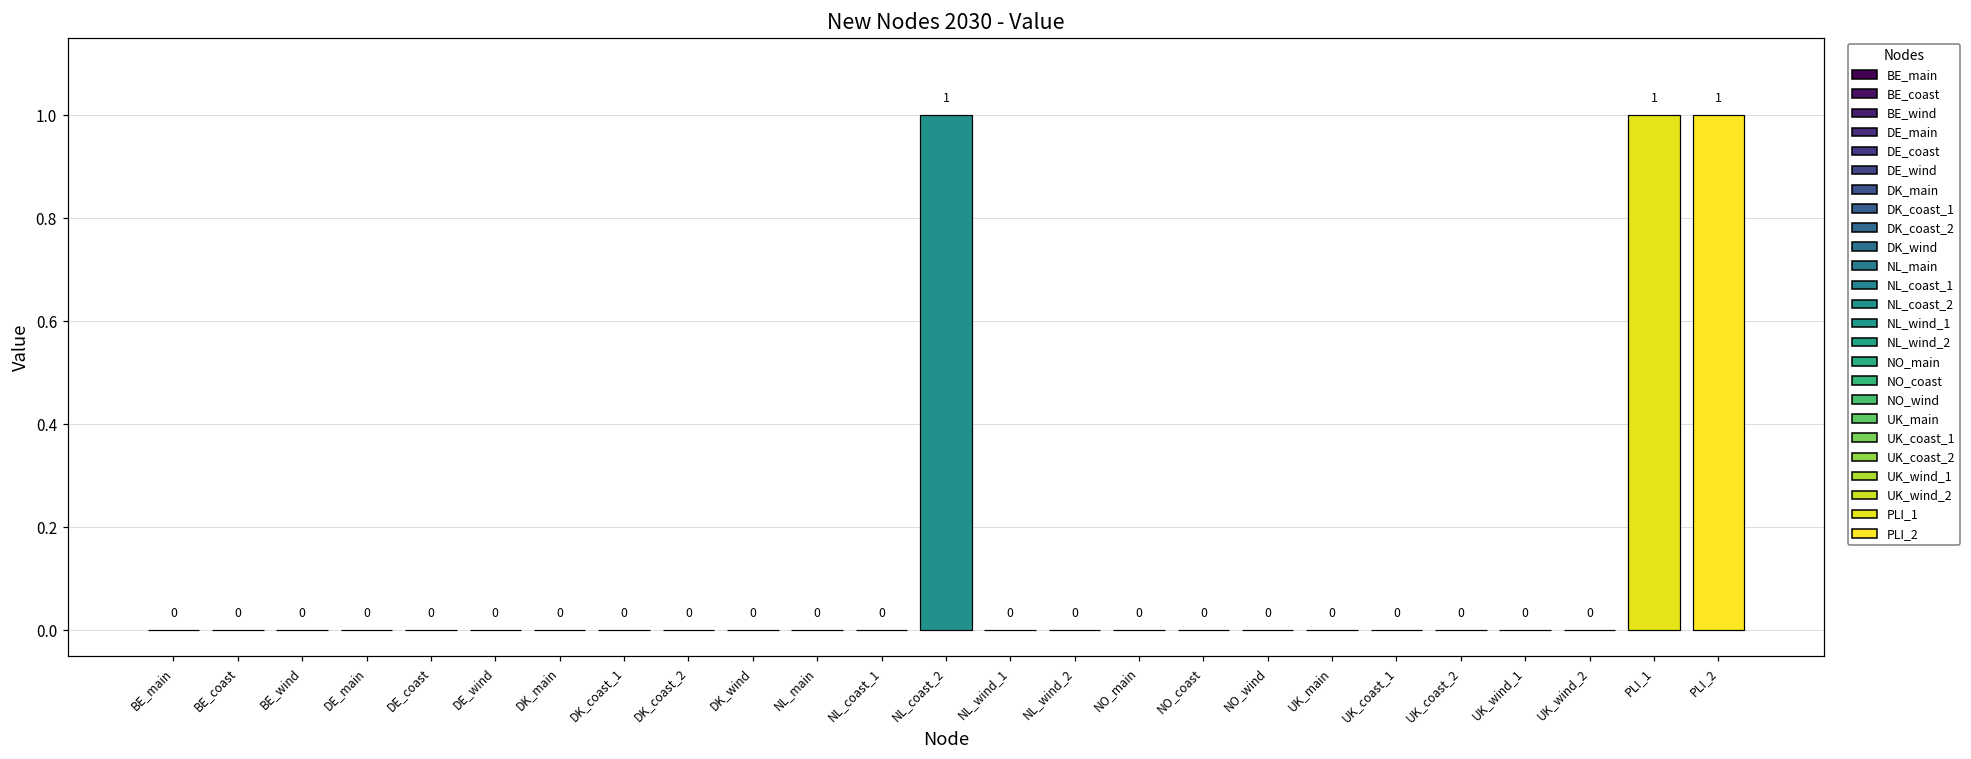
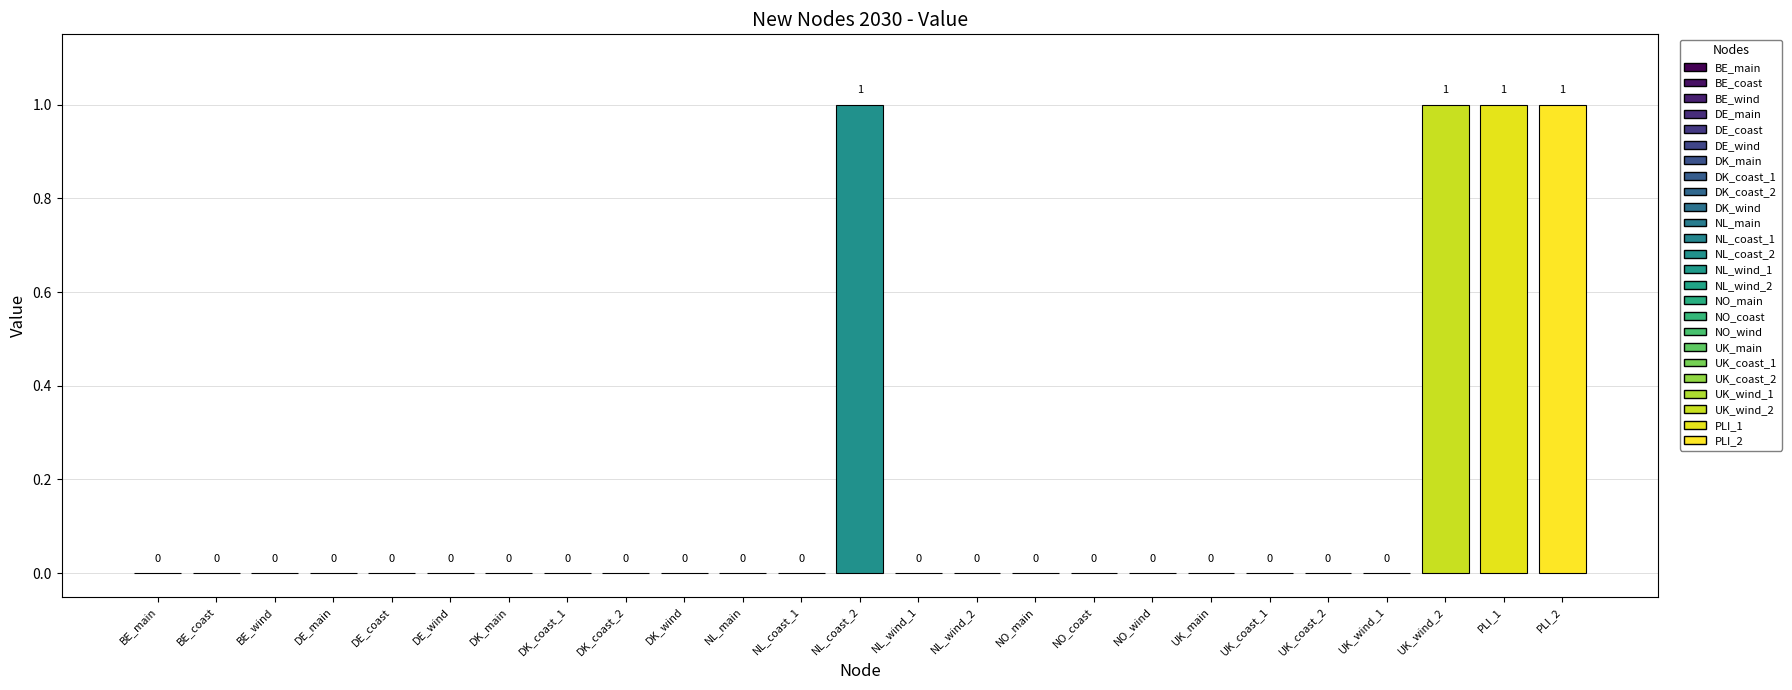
  {
    "BE_main": 0,
    "BE_coast": 0,
    "BE_wind": 0,
    "DE_main": 0,
    "DE_coast": 0,
    "DE_wind": 0,
    "DK_main": 0,
    "DK_coast_1": 0,
    "DK_coast_2": 0,
    "DK_wind": 0,
    "NL_main": 0,
    "NL_coast_1": 0,
    "NL_coast_2": 1,
    "NL_wind_1": 0,
    "NL_wind_2": 0,
    "NO_main": 0,
    "NO_coast": 0,
    "NO_wind": 0,
    "UK_main": 0,
    "UK_coast_1": 0,
    "UK_coast_2": 0,
    "UK_wind_1": 0,
-   "UK_wind_2": 0,
+   "UK_wind_2": 1,
    "PLI_1": 1,
    "PLI_2": 1
  }
